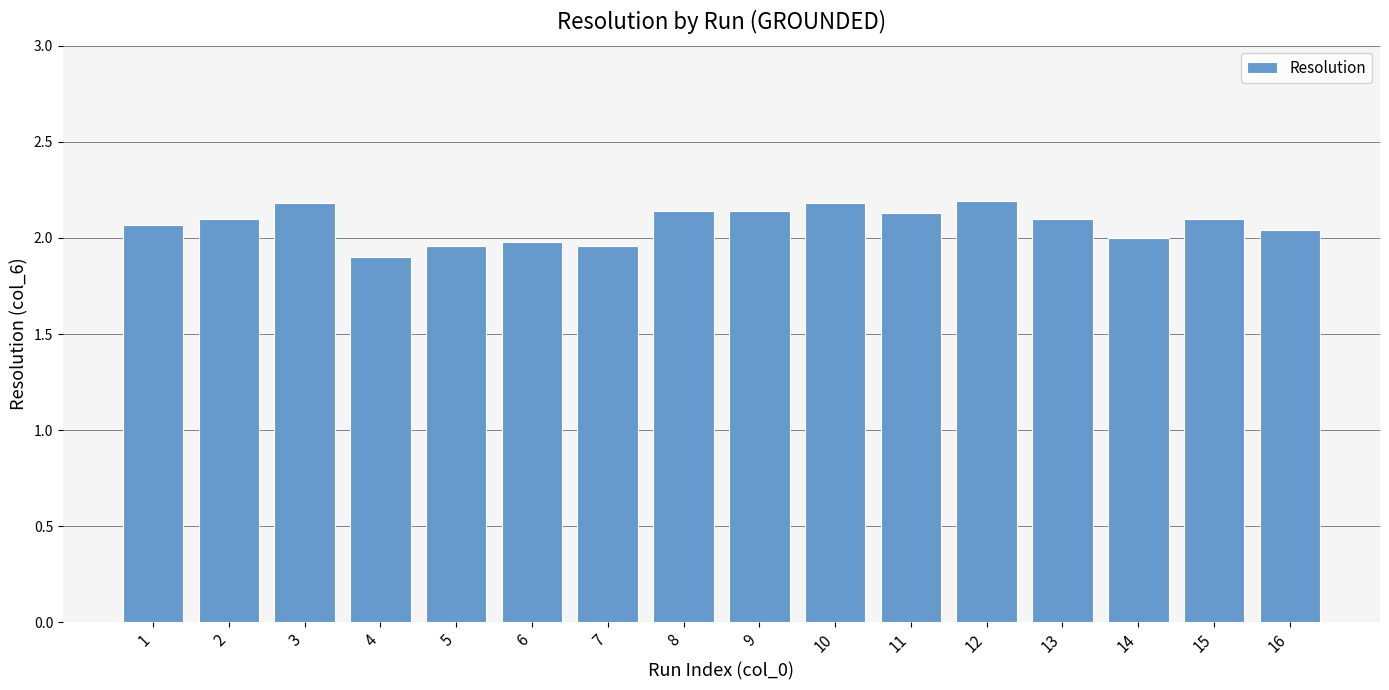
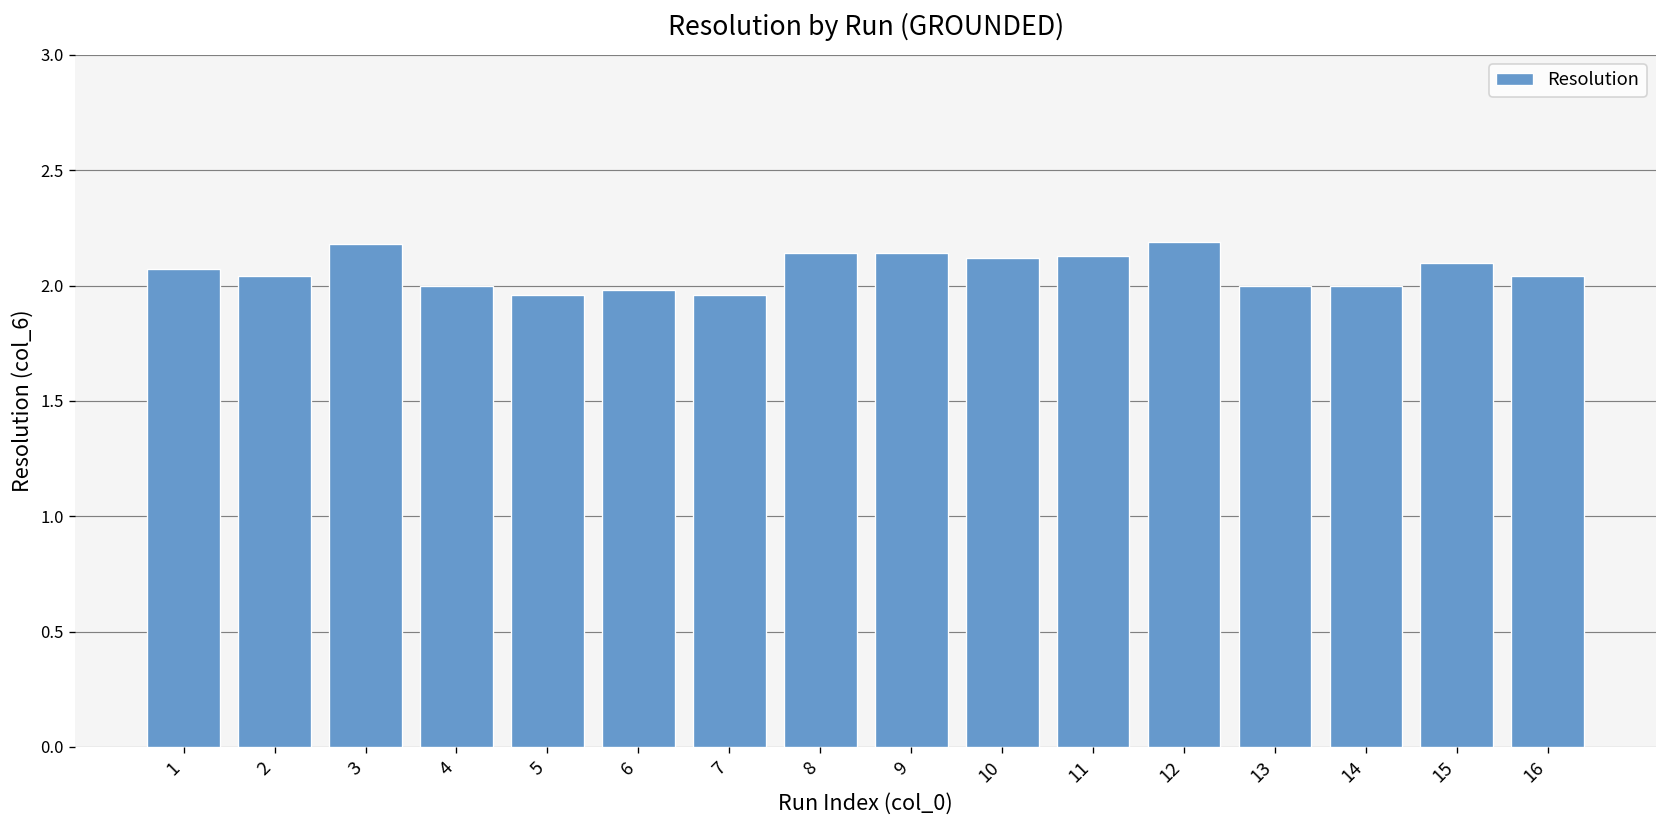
  {
    "1": 2.07,
-   "2": 2.10,
+   "2": 2.04,
    "3": 2.18,
-   "4": 1.9,
+   "4": 2.0,
    "5": 1.96,
    "6": 1.98,
    "7": 1.96,
    "8": 2.14,
    "9": 2.14,
-   "10": 2.18,
+   "10": 2.12,
    "11": 2.13,
    "12": 2.19,
-   "13": 2.1,
+   "13": 2.0,
    "14": 2.00,
    "15": 2.10,
    "16": 2.04
  }
